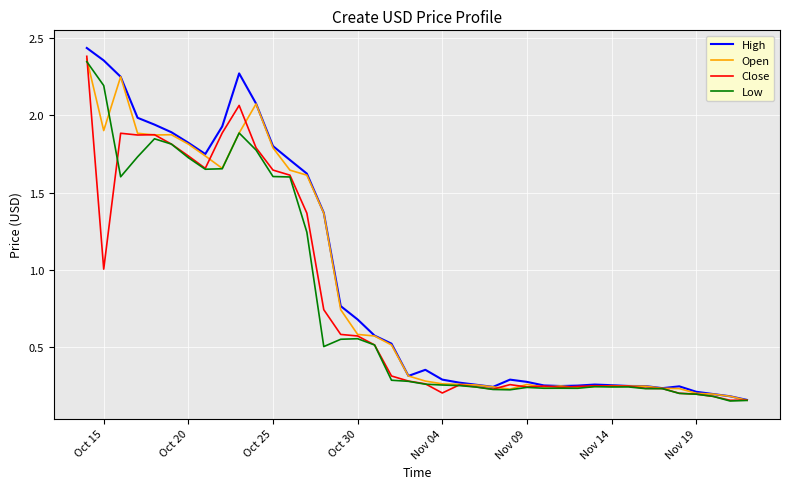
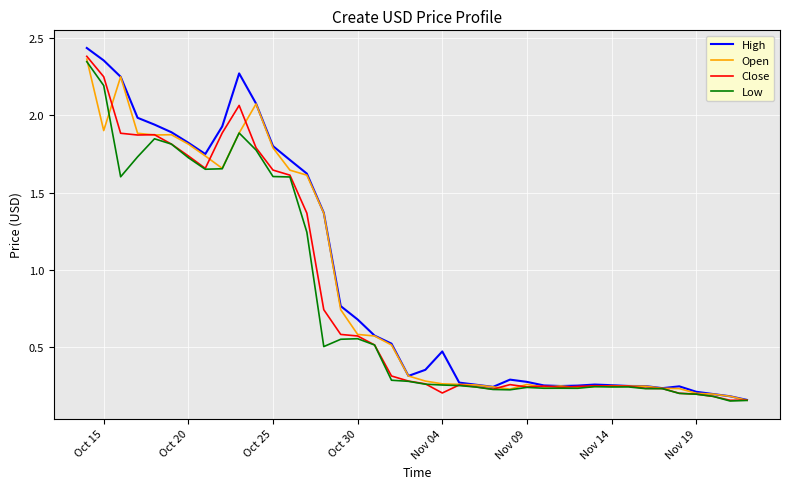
  {
    "High": {
      "Oct 15": 2.35,
      "Oct 30": 0.68,
-     "Nov 04": 0.29,
+     "Nov 04": 0.47,
      "Nov 09": 0.28
    },
    "Open": {
      "Oct 15": 1.90
    },
    "Close": {
-     "Oct 15": 1.01,
+     "Oct 15": 2.25,
      "Oct 25": 1.64,
      "Nov 04": 0.21
    },
    "Low": {
      "Oct 15": 2.19,
      "Oct 25": 1.60,
      "Oct 30": 0.56
    }
  }
